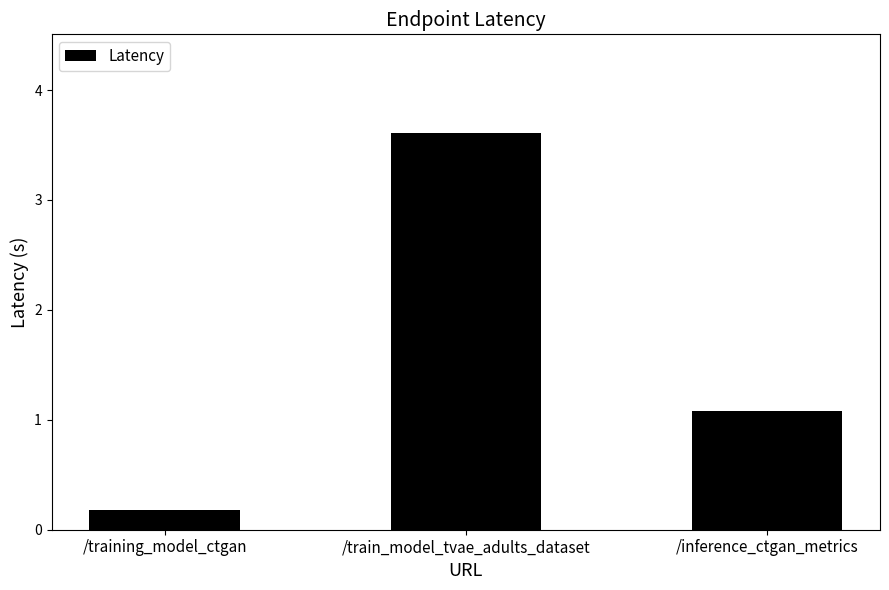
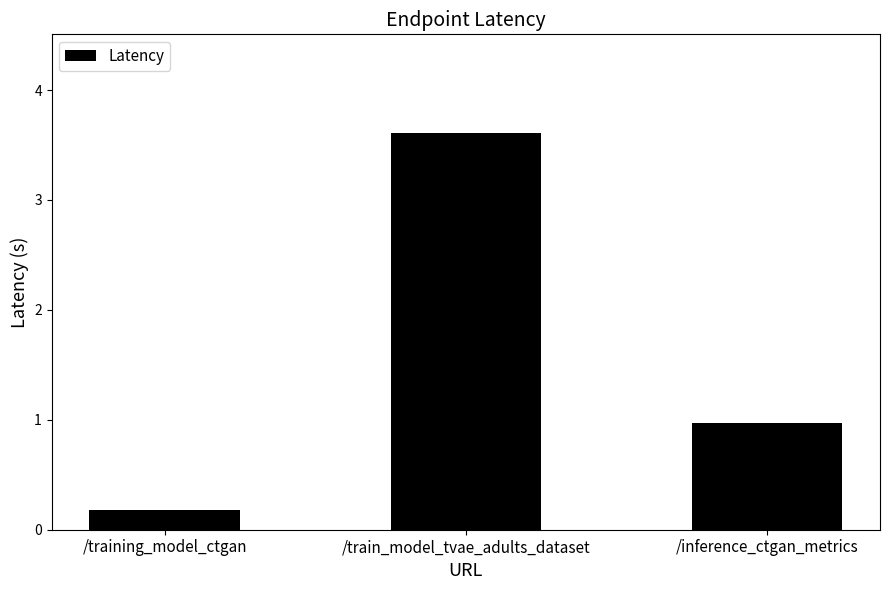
  {
    "/training_model_ctgan": 0.18,
    "/train_model_tvae_adults_dataset": 3.61,
-   "/inference_ctgan_metrics": 1.08
+   "/inference_ctgan_metrics": 0.97
  }
